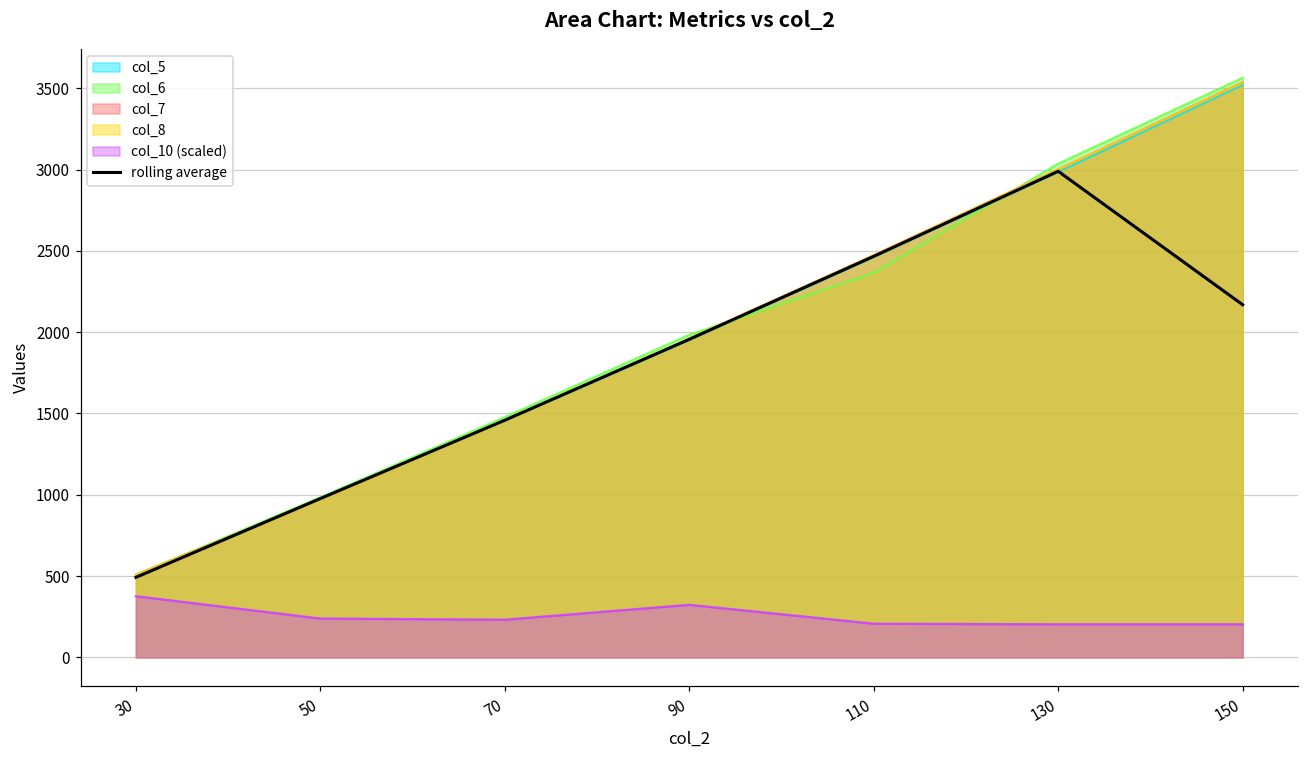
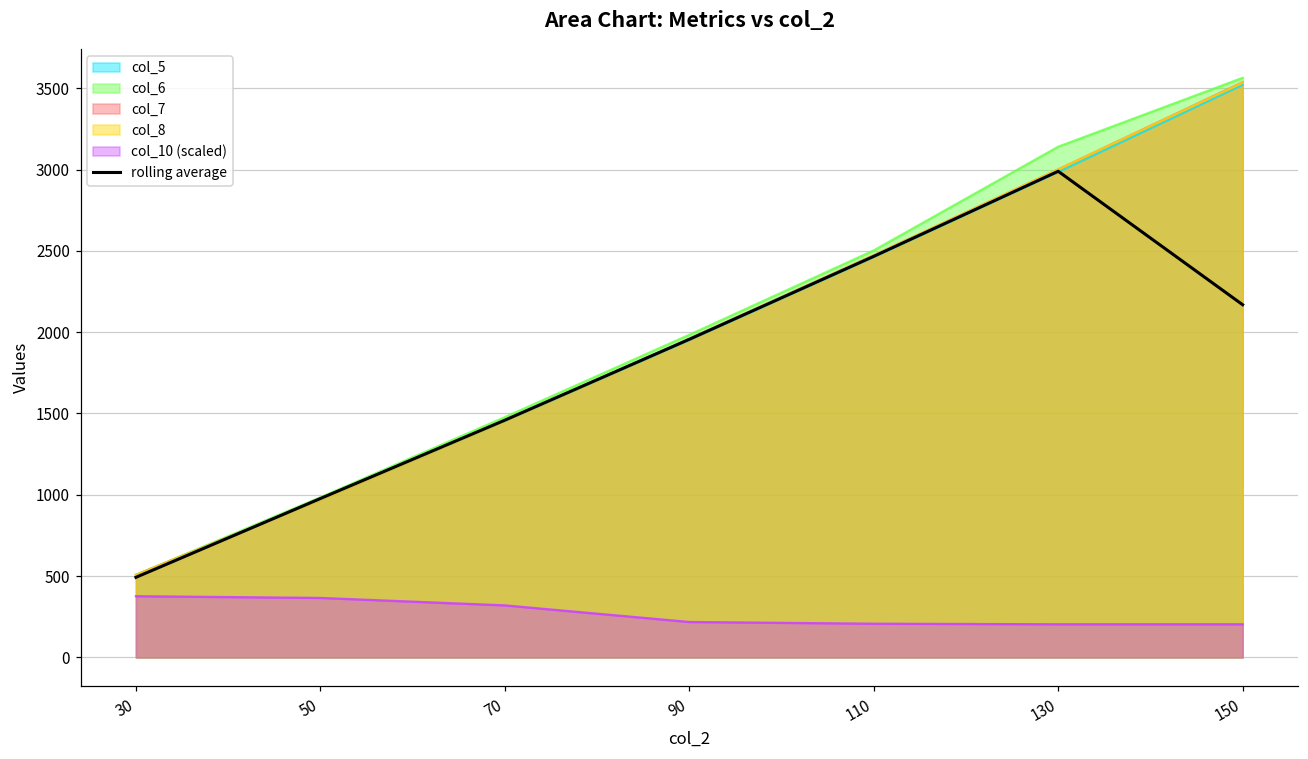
  {
    "col_6": {
      "70": 1480,
      "90": 1980,
-     "110": 2360,
-     "130": 3040,
+     "110": 2500,
+     "130": 3140,
      "150": 3560
    },
    "col_10 (scaled)": {
      "30": 380,
-     "50": 240,
-     "70": 230,
-     "90": 320,
+     "50": 370,
+     "70": 320,
+     "90": 220,
      "110": 210,
      "130": 200,
      "150": 200
    },
    "rolling average": {
      "150": 2170
    }
  }
